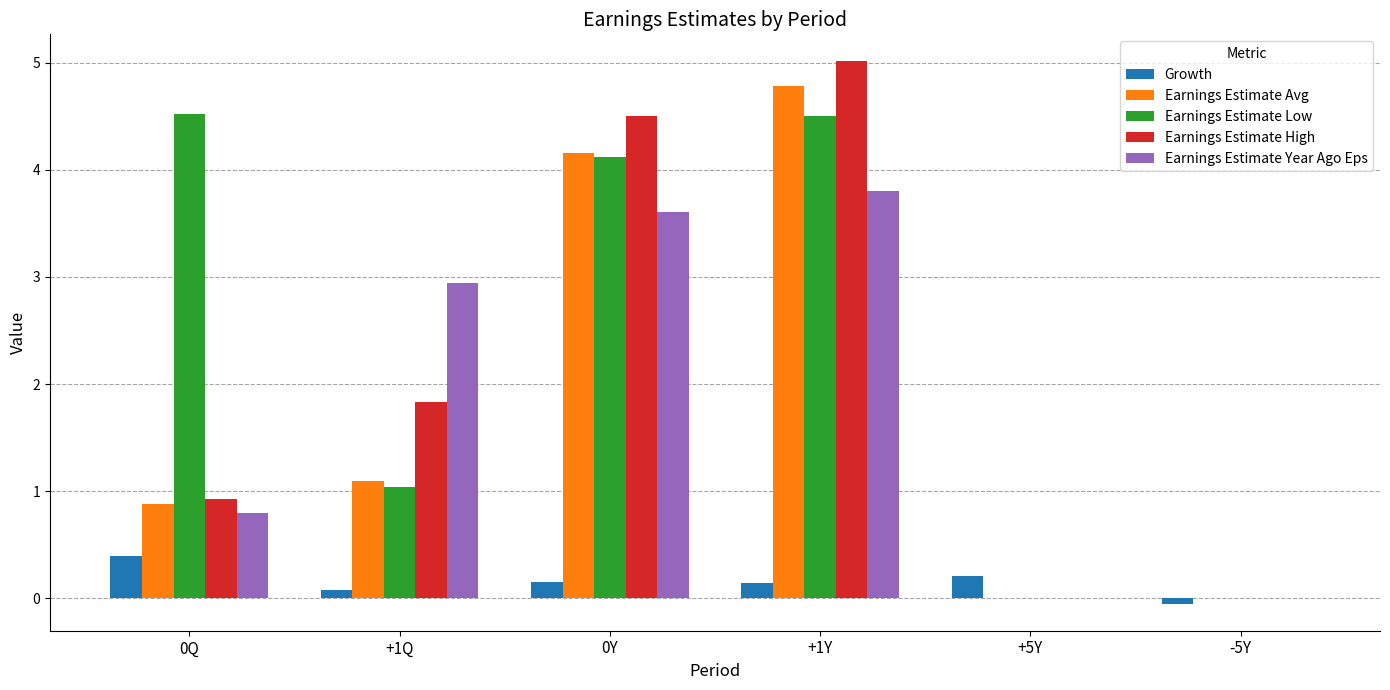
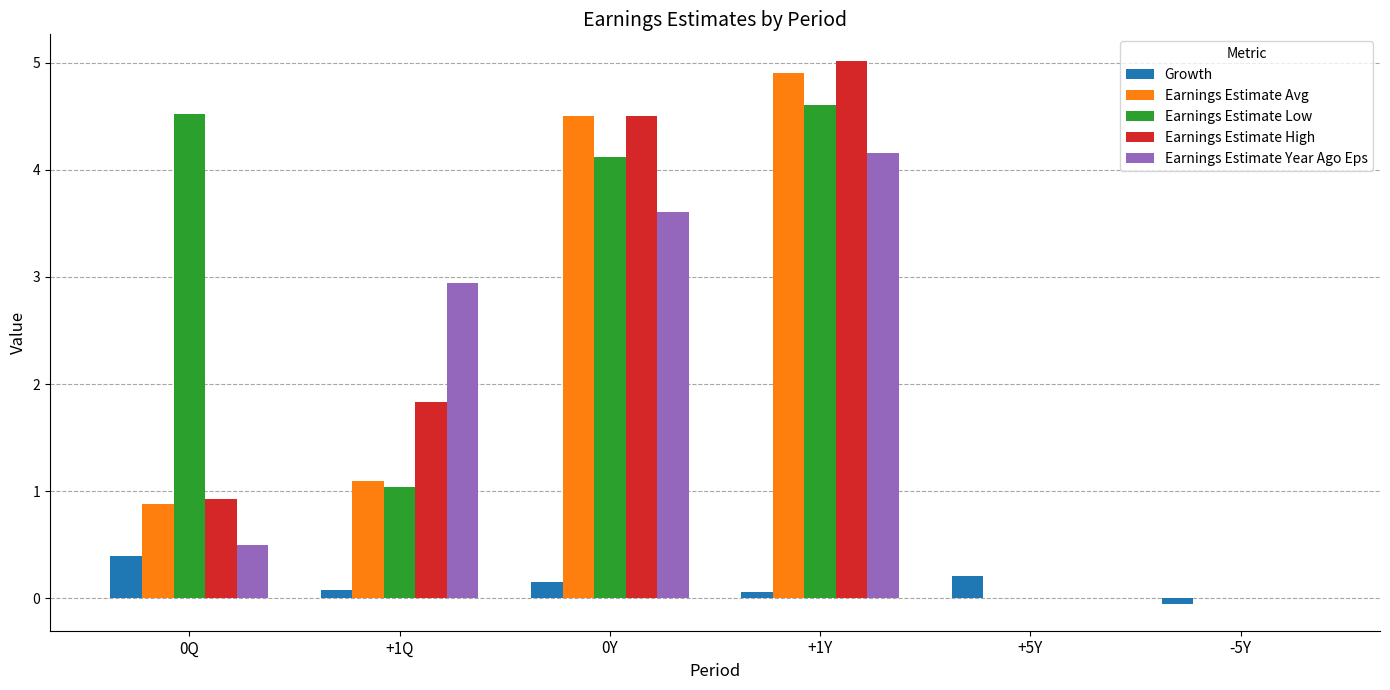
  {
    "Growth": {
      "0Q": 0.40,
      "+1Q": 0.08,
      "0Y": 0.15,
-     "+1Y": 0.15,
+     "+1Y": 0.06,
      "+5Y": 0.21,
      "-5Y": -0.05
    },
    "Earnings Estimate Avg": {
      "0Q": 0.88,
      "+1Q": 1.10,
-     "0Y": 4.16,
-     "+1Y": 4.78,
+     "0Y": 4.50,
+     "+1Y": 4.90,
      "+5Y": 0.00,
      "-5Y": 0.00
    },
    "Earnings Estimate Low": {
      "0Q": 4.5,
      "+1Q": 1.04,
      "0Y": 4.1,
-     "+1Y": 4.5,
+     "+1Y": 4.6,
      "+5Y": 0.0,
      "-5Y": 0.0
    },
    "Earnings Estimate High": {
      "0Q": 0.93,
      "+1Q": 1.83,
      "0Y": 4.50,
      "+1Y": 5.01,
      "+5Y": 0.00,
      "-5Y": 0.00
    },
    "Earnings Estimate Year Ago Eps": {
-     "0Q": 0.8,
+     "0Q": 0.5,
      "+1Q": 2.94,
      "0Y": 3.61,
-     "+1Y": 3.80,
+     "+1Y": 4.16,
      "+5Y": 0.00,
      "-5Y": 0.00
    }
  }
